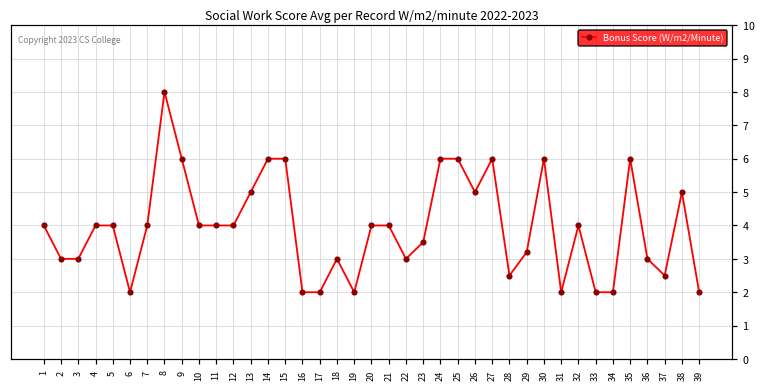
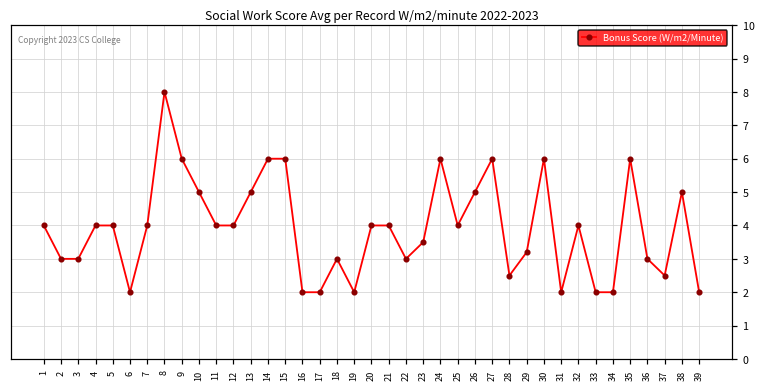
  {
    "1": 4,
    "2": 3,
    "3": 3,
    "4": 4,
    "5": 4,
    "6": 2,
    "7": 4,
    "8": 8,
    "9": 6,
-   "10": 4,
+   "10": 5,
    "11": 4,
    "12": 4,
    "13": 5,
    "14": 6,
    "15": 6,
    "16": 2,
    "17": 2,
    "18": 3,
    "19": 2,
    "20": 4,
    "21": 4,
    "22": 3,
    "23": 3.5,
    "24": 6,
-   "25": 6,
+   "25": 4,
    "26": 5,
    "27": 6,
    "28": 2.5,
    "29": 3.2,
    "30": 6,
    "31": 2,
    "32": 4,
    "33": 2,
    "34": 2,
    "35": 6,
    "36": 3,
    "37": 2.5,
    "38": 5,
    "39": 2
  }
